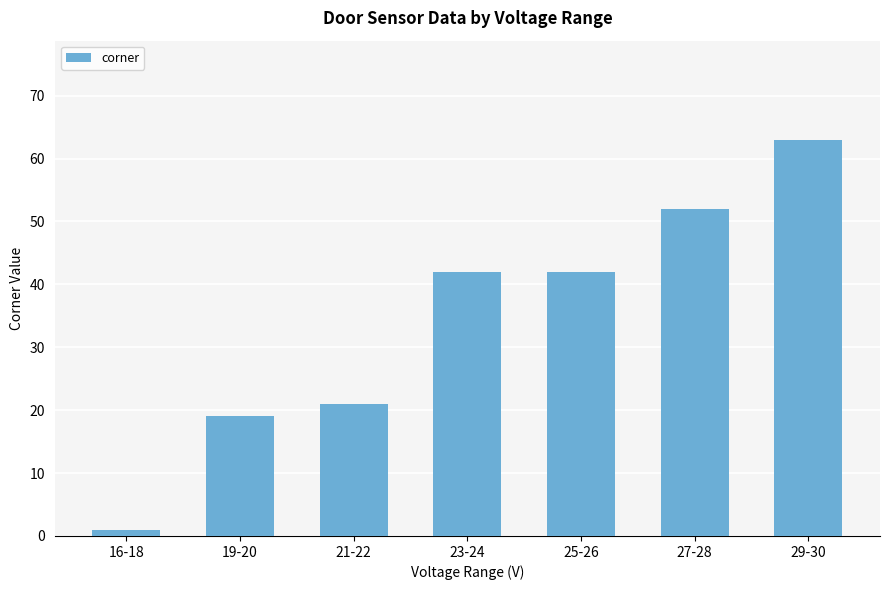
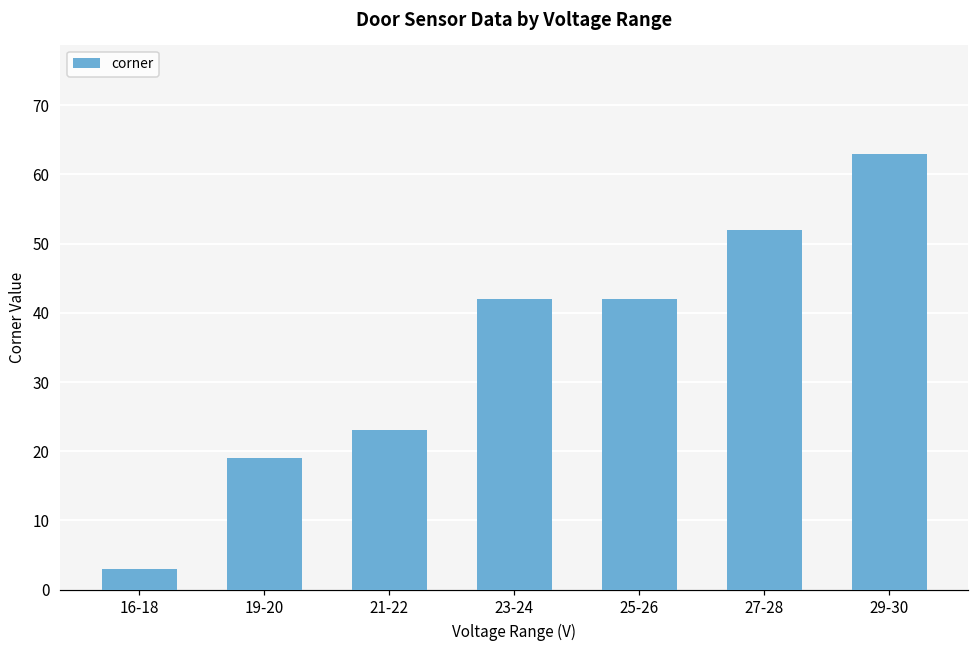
  {
-   "16-18": 1,
+   "16-18": 3,
    "19-20": 19,
-   "21-22": 21,
+   "21-22": 23,
    "23-24": 42,
    "25-26": 42,
    "27-28": 52,
    "29-30": 63
  }
